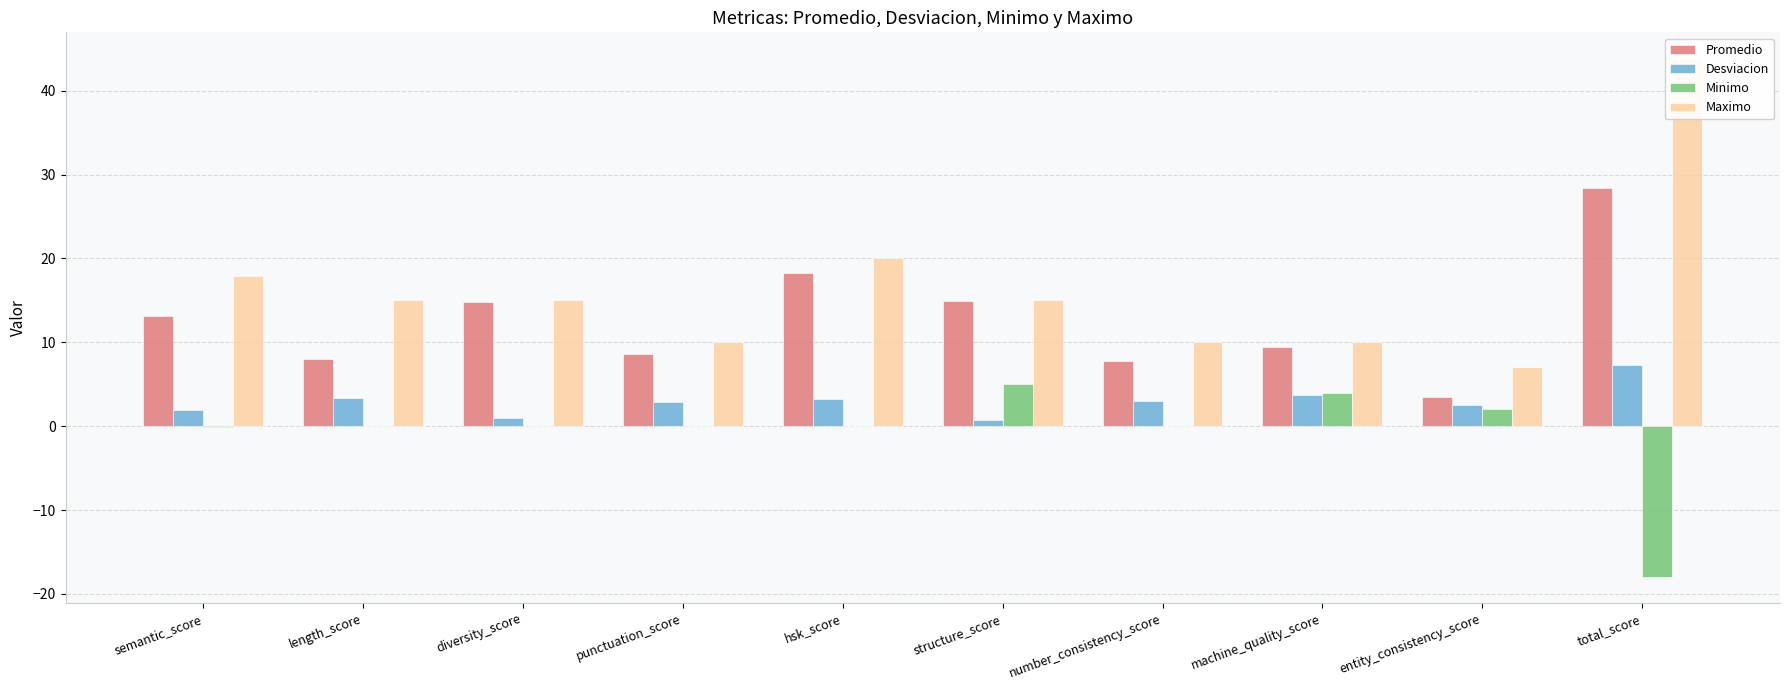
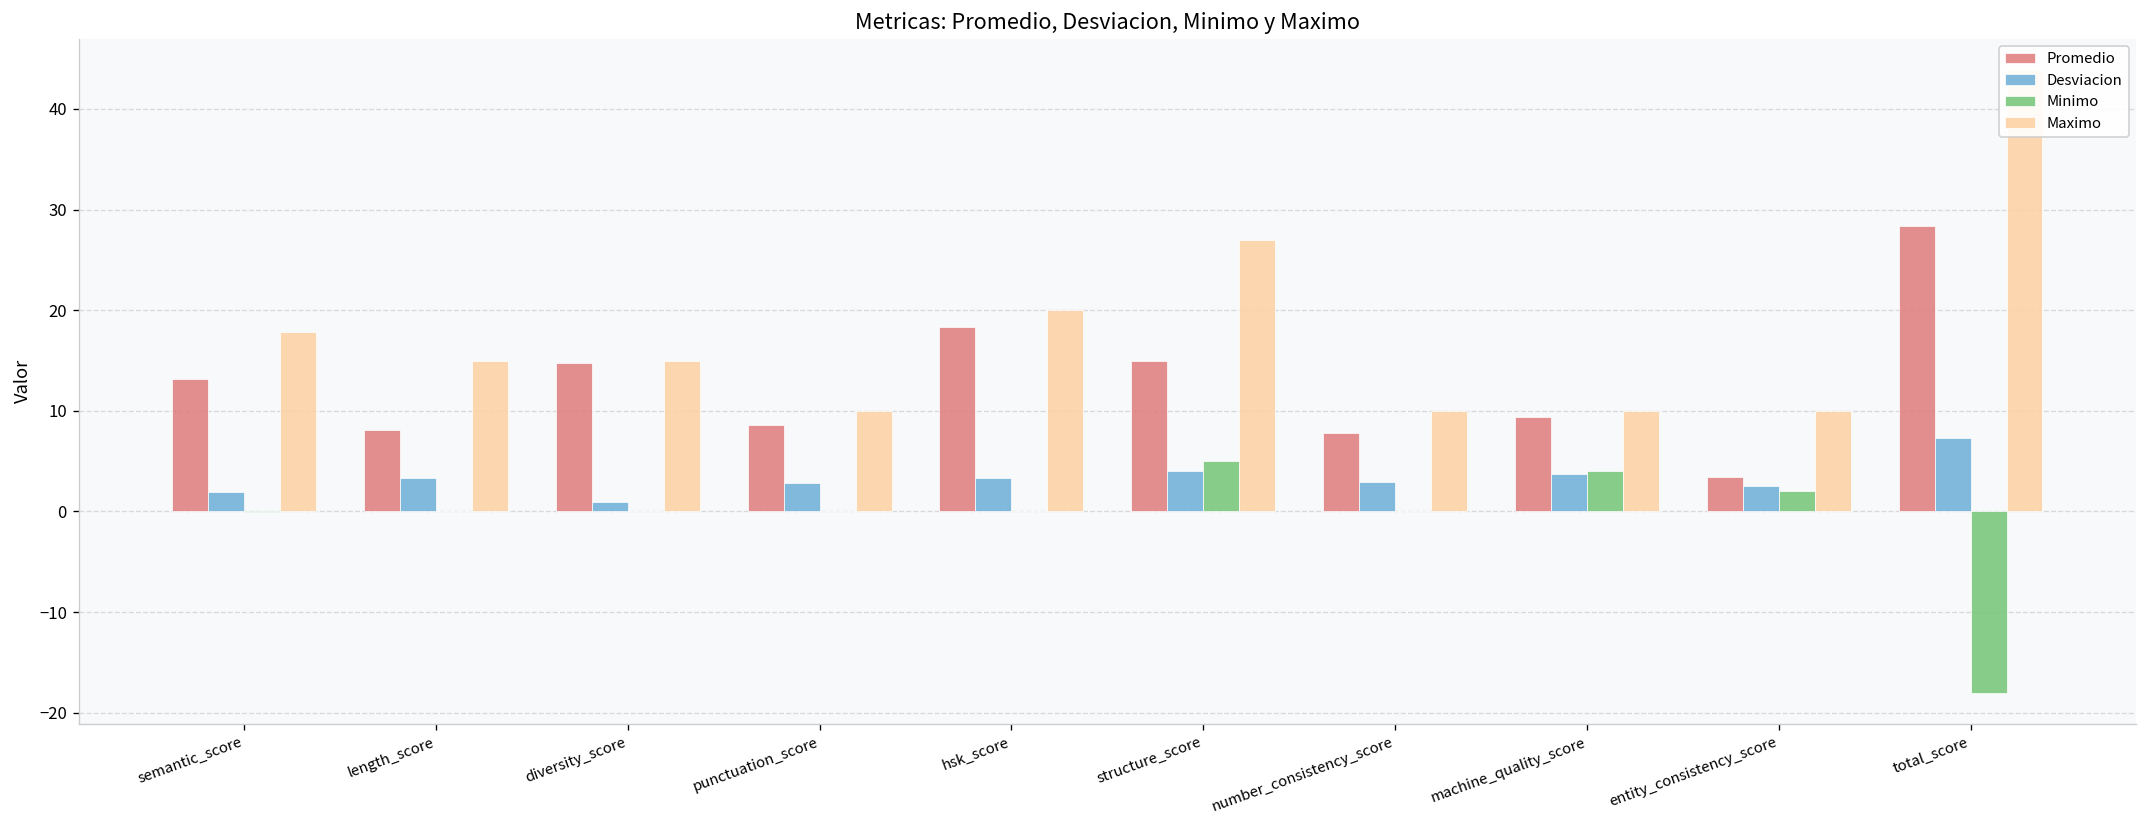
  {
    "Promedio": {
      "semantic_score": 13,
      "length_score": 8,
      "diversity_score": 15,
      "punctuation_score": 9,
      "hsk_score": 18,
      "structure_score": 15,
      "number_consistency_score": 8,
      "machine_quality_score": 9,
      "entity_consistency_score": 3,
      "total_score": 28
    },
    "Desviacion": {
      "semantic_score": 2,
      "length_score": 3,
      "diversity_score": 1,
      "punctuation_score": 3,
      "hsk_score": 3,
-     "structure_score": 1,
+     "structure_score": 4,
      "number_consistency_score": 3,
      "machine_quality_score": 4,
      "entity_consistency_score": 3,
      "total_score": 7
    },
    "Minimo": {
      "length_score": 0,
      "diversity_score": 0,
      "punctuation_score": 0,
      "hsk_score": 0,
      "structure_score": 5,
      "number_consistency_score": 0,
      "machine_quality_score": 4,
      "entity_consistency_score": 2,
      "total_score": -18
    },
    "Maximo": {
      "semantic_score": 18,
      "length_score": 15,
      "diversity_score": 15,
      "punctuation_score": 10,
      "hsk_score": 20,
-     "structure_score": 15,
+     "structure_score": 27,
      "number_consistency_score": 10,
      "machine_quality_score": 10,
-     "entity_consistency_score": 7
+     "entity_consistency_score": 10
    }
  }
